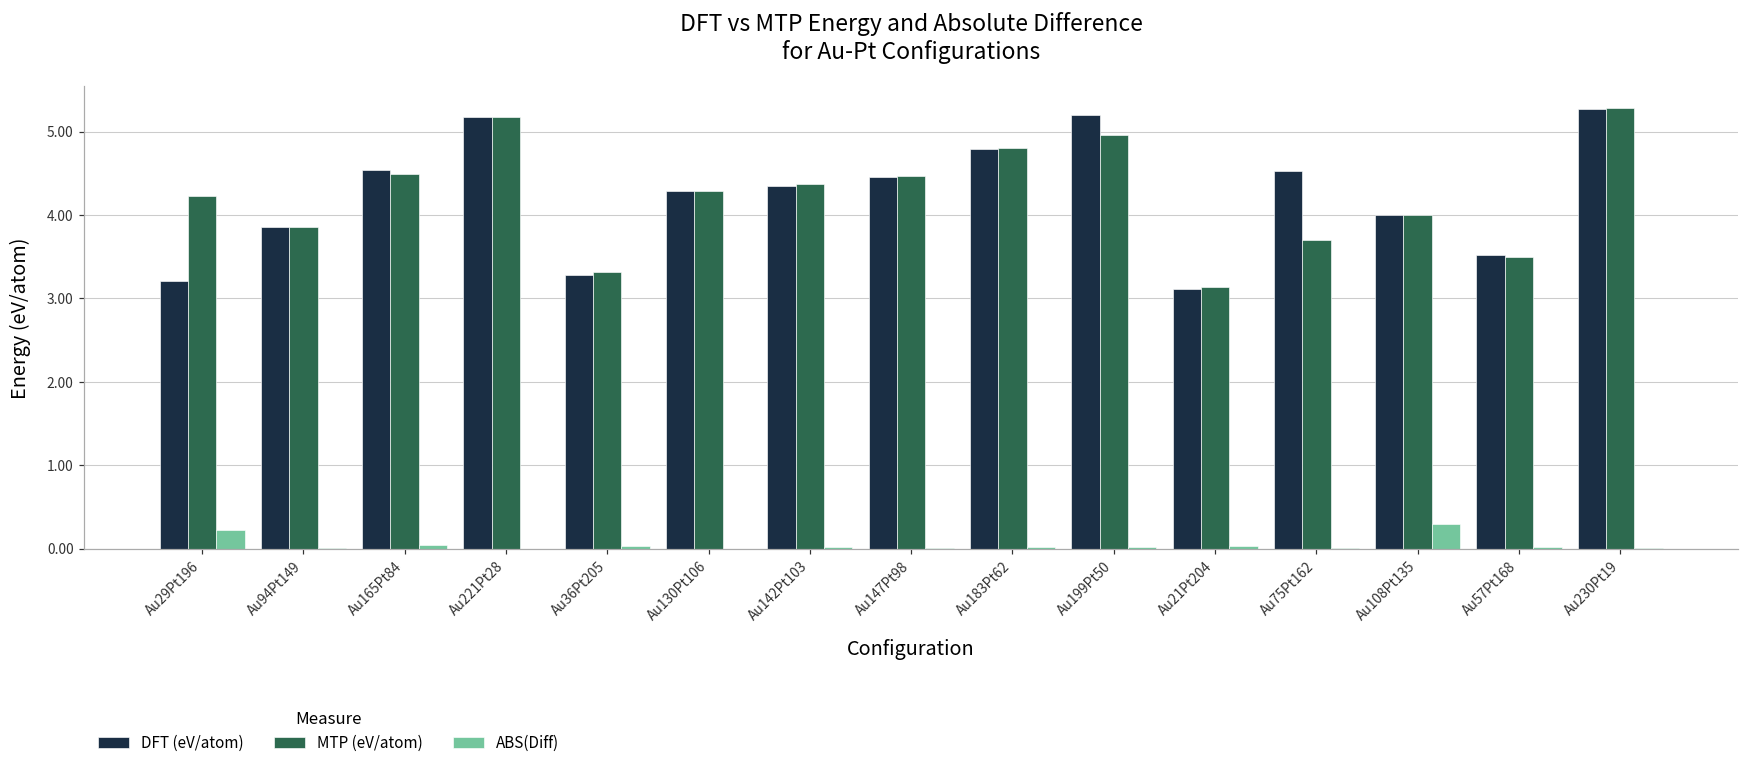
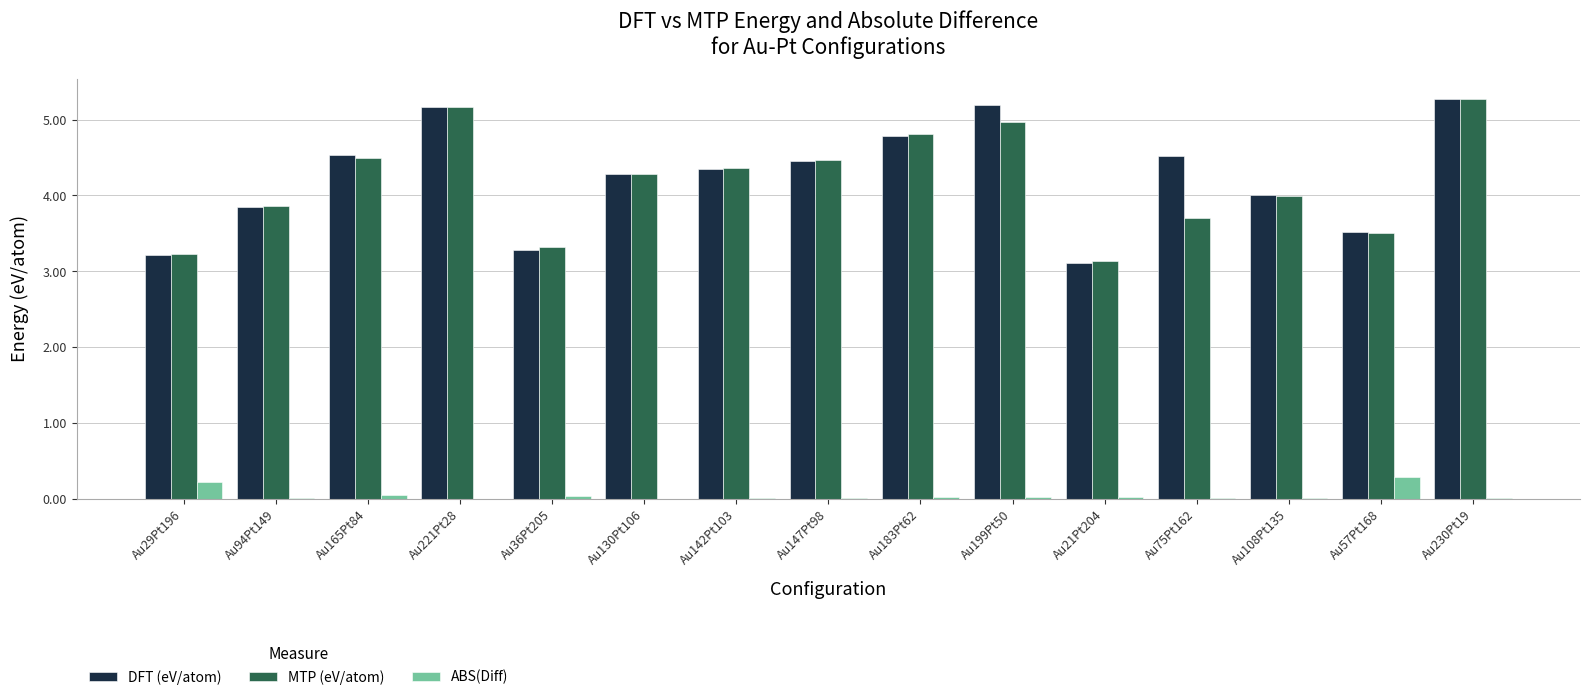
  {
    "DFT (eV/atom)": {
      "Au29Pt196": 3.2,
      "Au94Pt149": 3.9,
      "Au165Pt84": 4.5,
      "Au221Pt28": 5.2,
      "Au36Pt205": 3.3,
      "Au130Pt106": 4.3,
      "Au142Pt103": 4.4,
      "Au147Pt98": 4.5,
      "Au183Pt62": 4.8,
      "Au199Pt50": 5.2,
      "Au21Pt204": 3.1,
      "Au75Pt162": 4.5,
      "Au108Pt135": 4.0,
      "Au57Pt168": 3.5,
      "Au230Pt19": 5.3
    },
    "MTP (eV/atom)": {
-     "Au29Pt196": 4.2,
+     "Au29Pt196": 3.2,
      "Au94Pt149": 3.9,
      "Au165Pt84": 4.5,
      "Au221Pt28": 5.2,
      "Au36Pt205": 3.3,
      "Au130Pt106": 4.3,
      "Au142Pt103": 4.4,
      "Au147Pt98": 4.5,
      "Au183Pt62": 4.8,
      "Au199Pt50": 5.0,
      "Au21Pt204": 3.1,
      "Au75Pt162": 3.7,
      "Au108Pt135": 4.0,
      "Au57Pt168": 3.5,
      "Au230Pt19": 5.3
    },
    "ABS(Diff)": {
      "Au29Pt196": 0.2,
      "Au165Pt84": 0.0,
      "Au36Pt205": 0.0,
-     "Au108Pt135": 0.3,
-     "Au57Pt168": 0.0
+     "Au108Pt135": 0.0,
+     "Au57Pt168": 0.3
    }
  }
